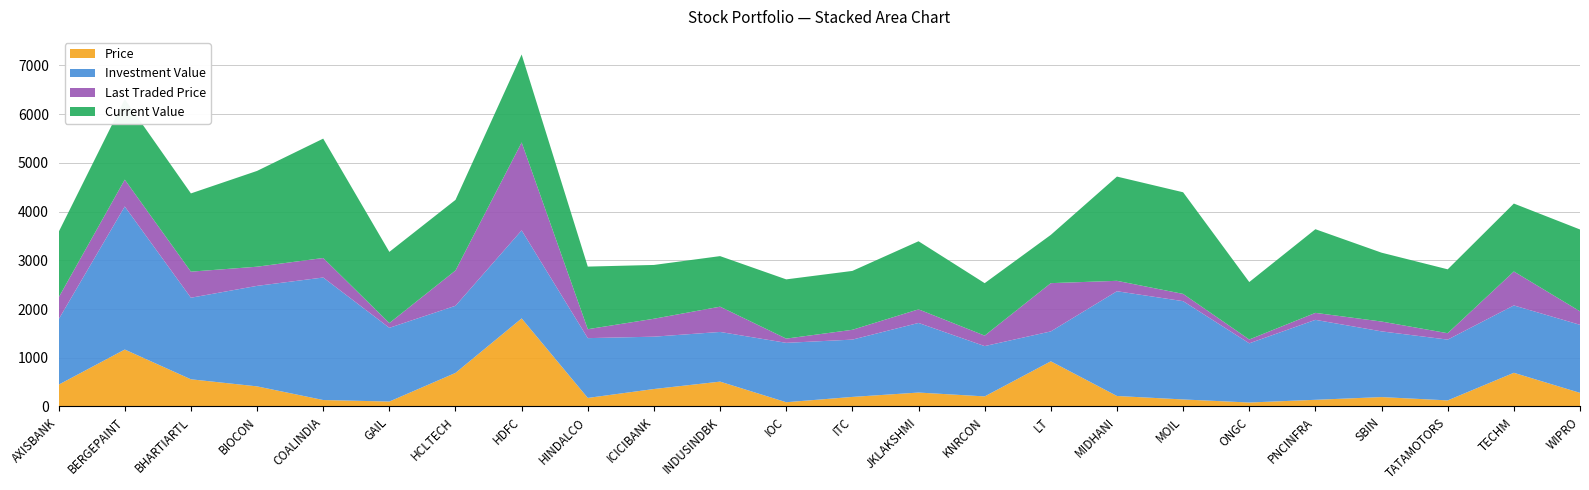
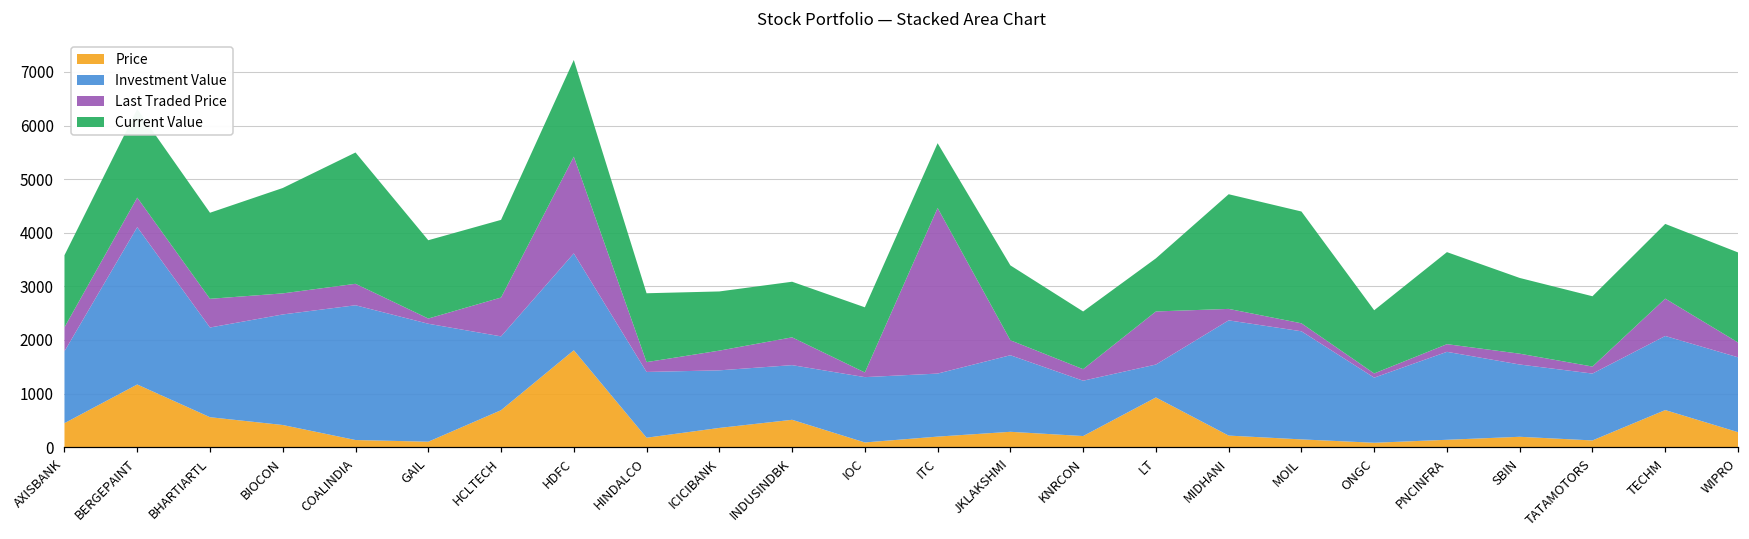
  {
    "Price": {
      "AXISBANK": 400,
      "BERGEPAINT": 1200,
      "BHARTIARTL": 600,
      "BIOCON": 400,
      "COALINDIA": 100,
      "GAIL": 100,
      "HCLTECH": 700,
      "HDFC": 1800,
      "HINDALCO": 200,
      "ICICIBANK": 400,
      "INDUSINDBK": 500,
      "IOC": 100,
      "ITC": 200,
      "JKLAKSHMI": 300,
      "KNRCON": 200,
      "LT": 900,
      "MIDHANI": 200,
      "MOIL": 100,
      "ONGC": 100,
      "PNCINFRA": 100,
      "SBIN": 200,
      "TATAMOTORS": 100,
      "TECHM": 700,
      "WIPRO": 300
    },
    "Investment Value": {
      "AXISBANK": 1300,
      "BERGEPAINT": 2900,
      "BHARTIARTL": 1700,
      "BIOCON": 2100,
      "COALINDIA": 2500,
-     "GAIL": 1500,
+     "GAIL": 2200,
      "HCLTECH": 1400,
      "HDFC": 1800,
      "HINDALCO": 1200,
      "ICICIBANK": 1100,
      "INDUSINDBK": 1000,
      "IOC": 1200,
      "ITC": 1200,
      "JKLAKSHMI": 1400,
      "KNRCON": 1000,
      "LT": 600,
      "MIDHANI": 2200,
      "MOIL": 2000,
      "ONGC": 1200,
      "PNCINFRA": 1600,
      "SBIN": 1300,
      "TATAMOTORS": 1200,
      "TECHM": 1400,
      "WIPRO": 1400
    },
    "Last Traded Price": {
      "AXISBANK": 400,
      "BERGEPAINT": 600,
      "BHARTIARTL": 500,
      "BIOCON": 400,
      "COALINDIA": 400,
      "GAIL": 100,
      "HCLTECH": 700,
      "HDFC": 1800,
      "HINDALCO": 200,
      "ICICIBANK": 400,
      "INDUSINDBK": 500,
      "IOC": 100,
-     "ITC": 200,
+     "ITC": 3100,
      "JKLAKSHMI": 300,
      "KNRCON": 200,
      "LT": 1000,
      "MIDHANI": 200,
      "MOIL": 100,
      "ONGC": 100,
      "PNCINFRA": 100,
      "SBIN": 200,
      "TATAMOTORS": 100,
      "TECHM": 700,
      "WIPRO": 300
    },
    "Current Value": {
      "AXISBANK": 1300,
      "BHARTIARTL": 1600,
      "BIOCON": 2000,
      "COALINDIA": 2500,
      "GAIL": 1500,
      "HCLTECH": 1400,
      "HDFC": 1800,
      "HINDALCO": 1300,
      "ICICIBANK": 1100,
      "INDUSINDBK": 1000,
      "IOC": 1200,
      "ITC": 1200,
      "JKLAKSHMI": 1400,
      "KNRCON": 1100,
      "LT": 1000,
      "MIDHANI": 2100,
      "MOIL": 2100,
      "ONGC": 1200,
      "PNCINFRA": 1700,
      "SBIN": 1400,
      "TATAMOTORS": 1300,
      "TECHM": 1400,
      "WIPRO": 1700
    }
  }
